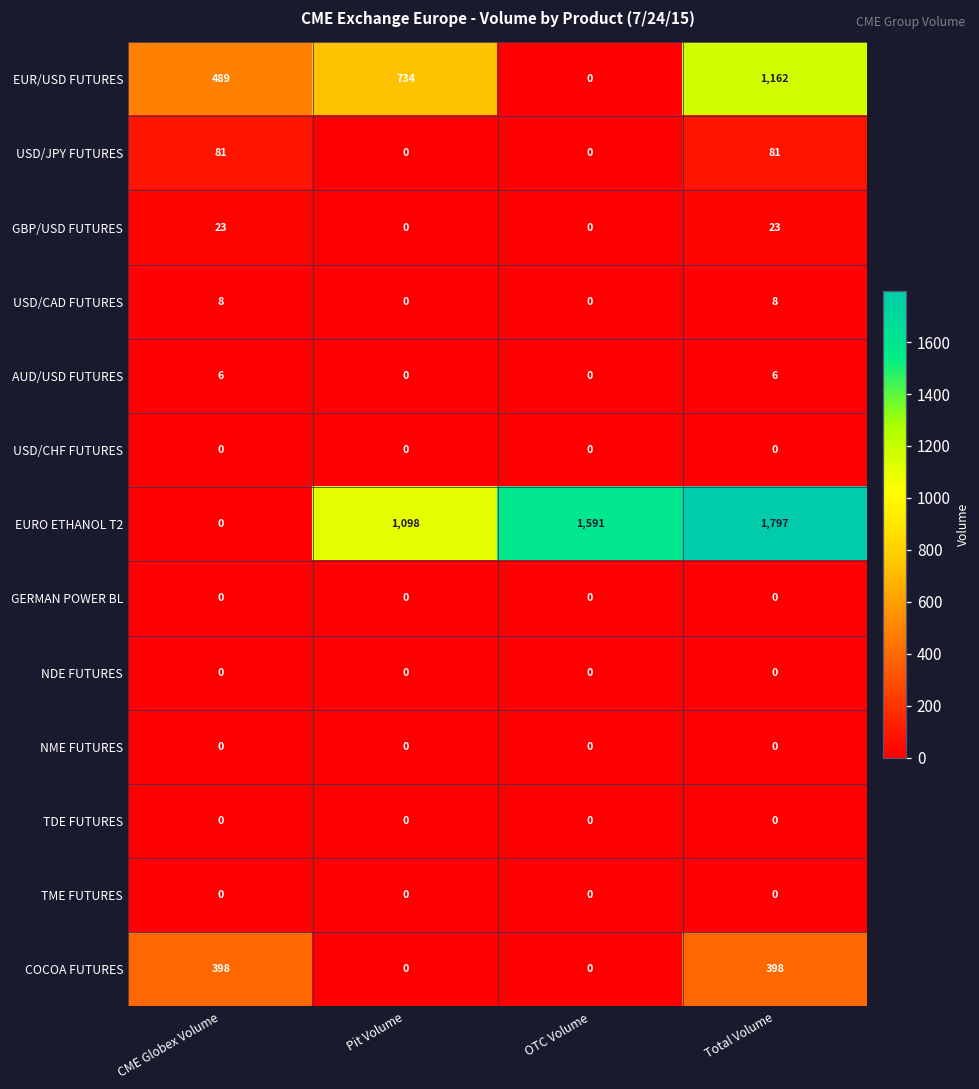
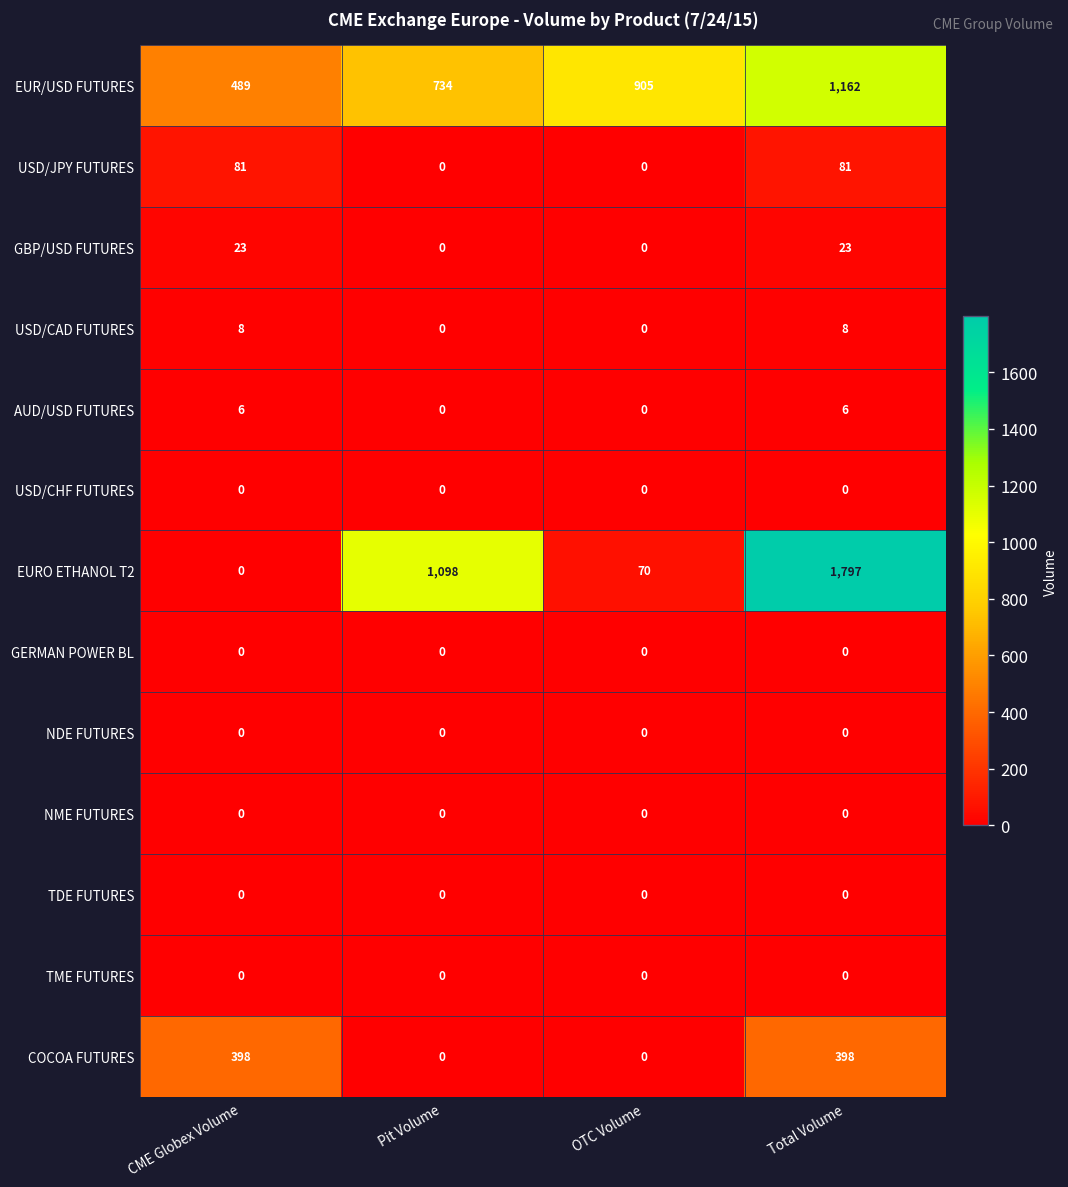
  {
    "EUR/USD FUTURES": {
      "CME Globex Volume": "489",
      "Pit Volume": "734",
-     "OTC Volume": "0",
+     "OTC Volume": "905",
      "Total Volume": "1,162"
    },
    "USD/JPY FUTURES": {
      "CME Globex Volume": "81",
      "Pit Volume": "0",
      "OTC Volume": "0",
      "Total Volume": "81"
    },
    "GBP/USD FUTURES": {
      "CME Globex Volume": "23",
      "Pit Volume": "0",
      "OTC Volume": "0",
      "Total Volume": "23"
    },
    "USD/CAD FUTURES": {
      "CME Globex Volume": "8",
      "Pit Volume": "0",
      "OTC Volume": "0",
      "Total Volume": "8"
    },
    "AUD/USD FUTURES": {
      "CME Globex Volume": "6",
      "Pit Volume": "0",
      "OTC Volume": "0",
      "Total Volume": "6"
    },
    "USD/CHF FUTURES": {
      "CME Globex Volume": "0",
      "Pit Volume": "0",
      "OTC Volume": "0",
      "Total Volume": "0"
    },
    "EURO ETHANOL T2": {
      "CME Globex Volume": "0",
      "Pit Volume": "1,098",
-     "OTC Volume": "1,591",
+     "OTC Volume": "70",
      "Total Volume": "1,797"
    },
    "GERMAN POWER BL": {
      "CME Globex Volume": "0",
      "Pit Volume": "0",
      "OTC Volume": "0",
      "Total Volume": "0"
    },
    "NDE FUTURES": {
      "CME Globex Volume": "0",
      "Pit Volume": "0",
      "OTC Volume": "0",
      "Total Volume": "0"
    },
    "NME FUTURES": {
      "CME Globex Volume": "0",
      "Pit Volume": "0",
      "OTC Volume": "0",
      "Total Volume": "0"
    },
    "TDE FUTURES": {
      "CME Globex Volume": "0",
      "Pit Volume": "0",
      "OTC Volume": "0",
      "Total Volume": "0"
    },
    "TME FUTURES": {
      "CME Globex Volume": "0",
      "Pit Volume": "0",
      "OTC Volume": "0",
      "Total Volume": "0"
    },
    "COCOA FUTURES": {
      "CME Globex Volume": "398",
      "Pit Volume": "0",
      "OTC Volume": "0",
      "Total Volume": "398"
    }
  }
